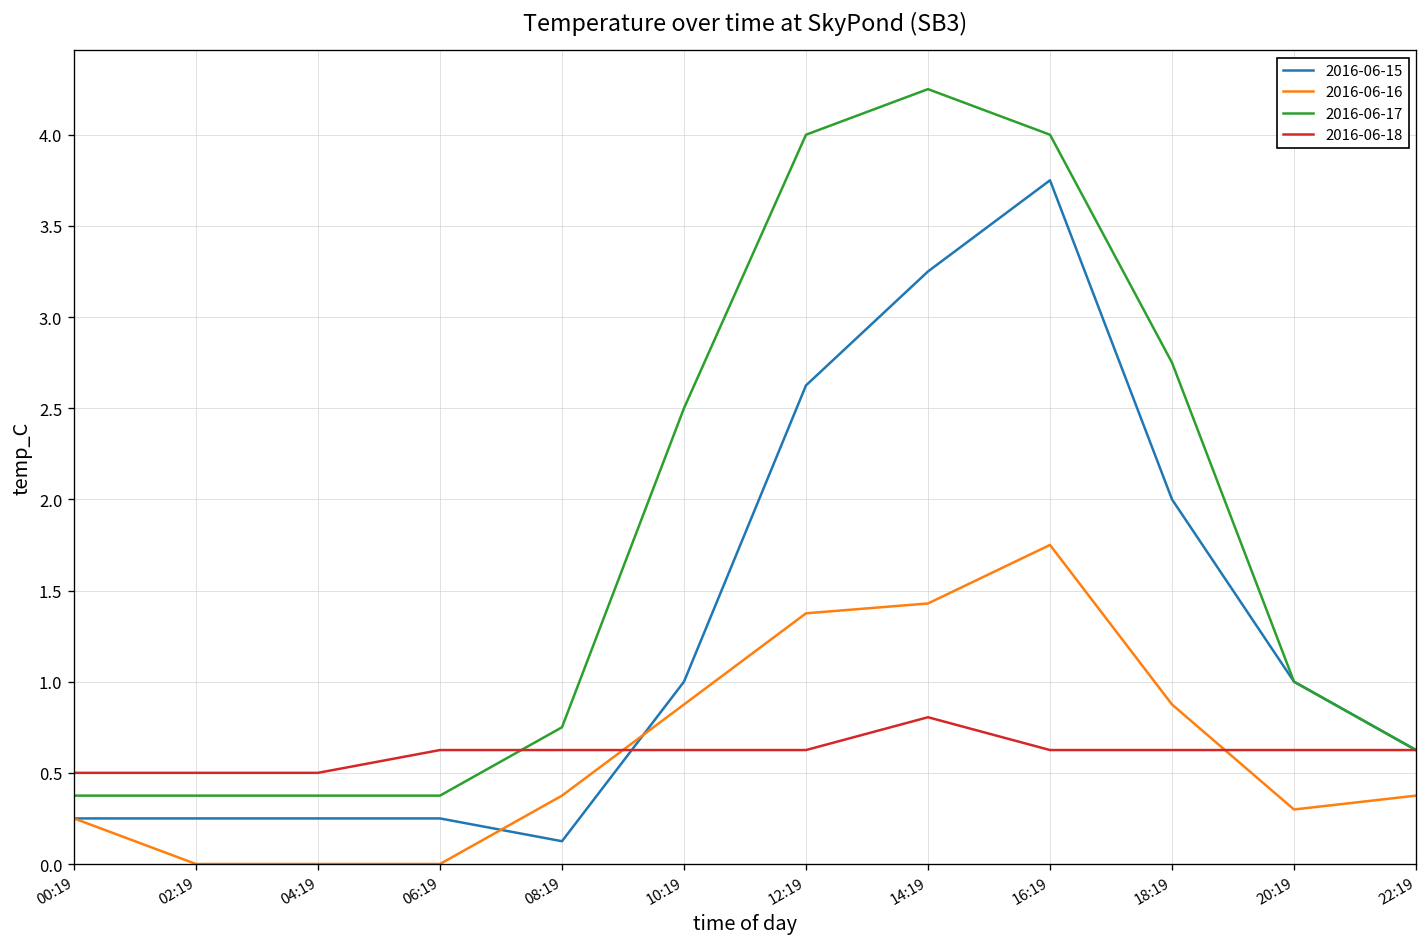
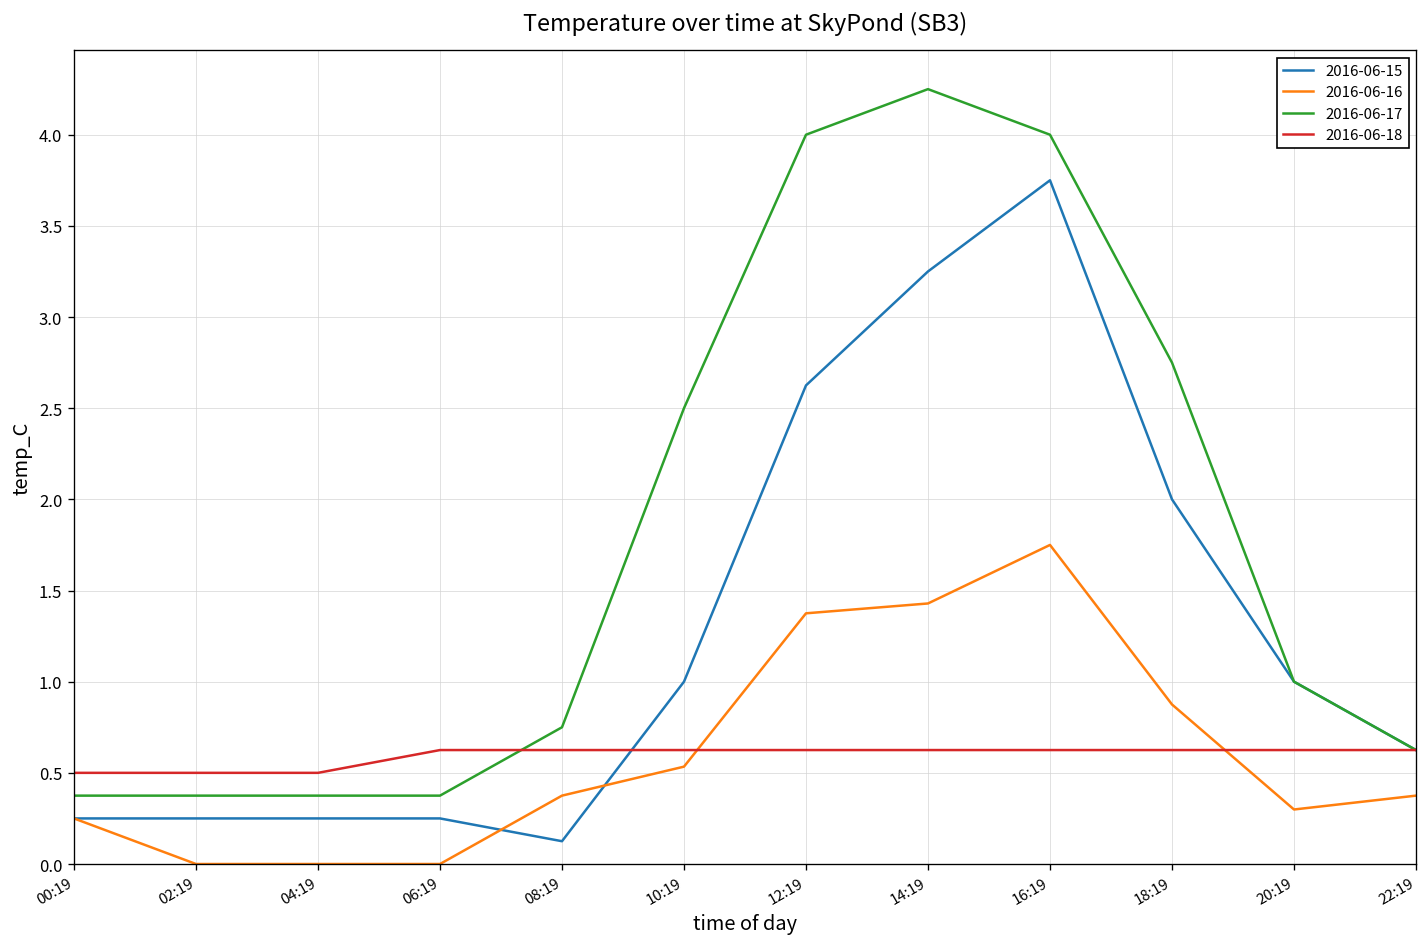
  {
    "2016-06-15": {
      "02:19": 0.25,
      "04:19": 0.25,
      "06:19": 0.25,
      "08:19": 0.13,
      "10:19": 1.00,
      "12:19": 2.63,
      "14:19": 3.25,
      "16:19": 3.75,
      "18:19": 2.00
    },
    "2016-06-16": {
      "02:19": 0.00,
      "04:19": 0.00,
      "06:19": 0.00,
      "08:19": 0.38,
-     "10:19": 0.88,
+     "10:19": 0.53,
      "12:19": 1.38,
      "14:19": 1.43,
      "16:19": 1.75,
      "18:19": 0.88,
      "20:19": 0.30,
      "22:19": 0.38
    },
    "2016-06-17": {
      "00:19": 0.38,
      "02:19": 0.38,
      "04:19": 0.38,
      "06:19": 0.38,
      "08:19": 0.75,
      "10:19": 2.50,
      "12:19": 4.00,
      "14:19": 4.25,
      "16:19": 4.00,
      "18:19": 2.75
    },
    "2016-06-18": {
      "00:19": 0.50,
      "02:19": 0.50,
      "04:19": 0.50,
      "06:19": 0.63,
      "08:19": 0.63,
      "10:19": 0.63,
      "12:19": 0.63,
-     "14:19": 0.81,
+     "14:19": 0.63,
      "16:19": 0.63,
      "18:19": 0.63,
      "20:19": 0.63
    }
  }
